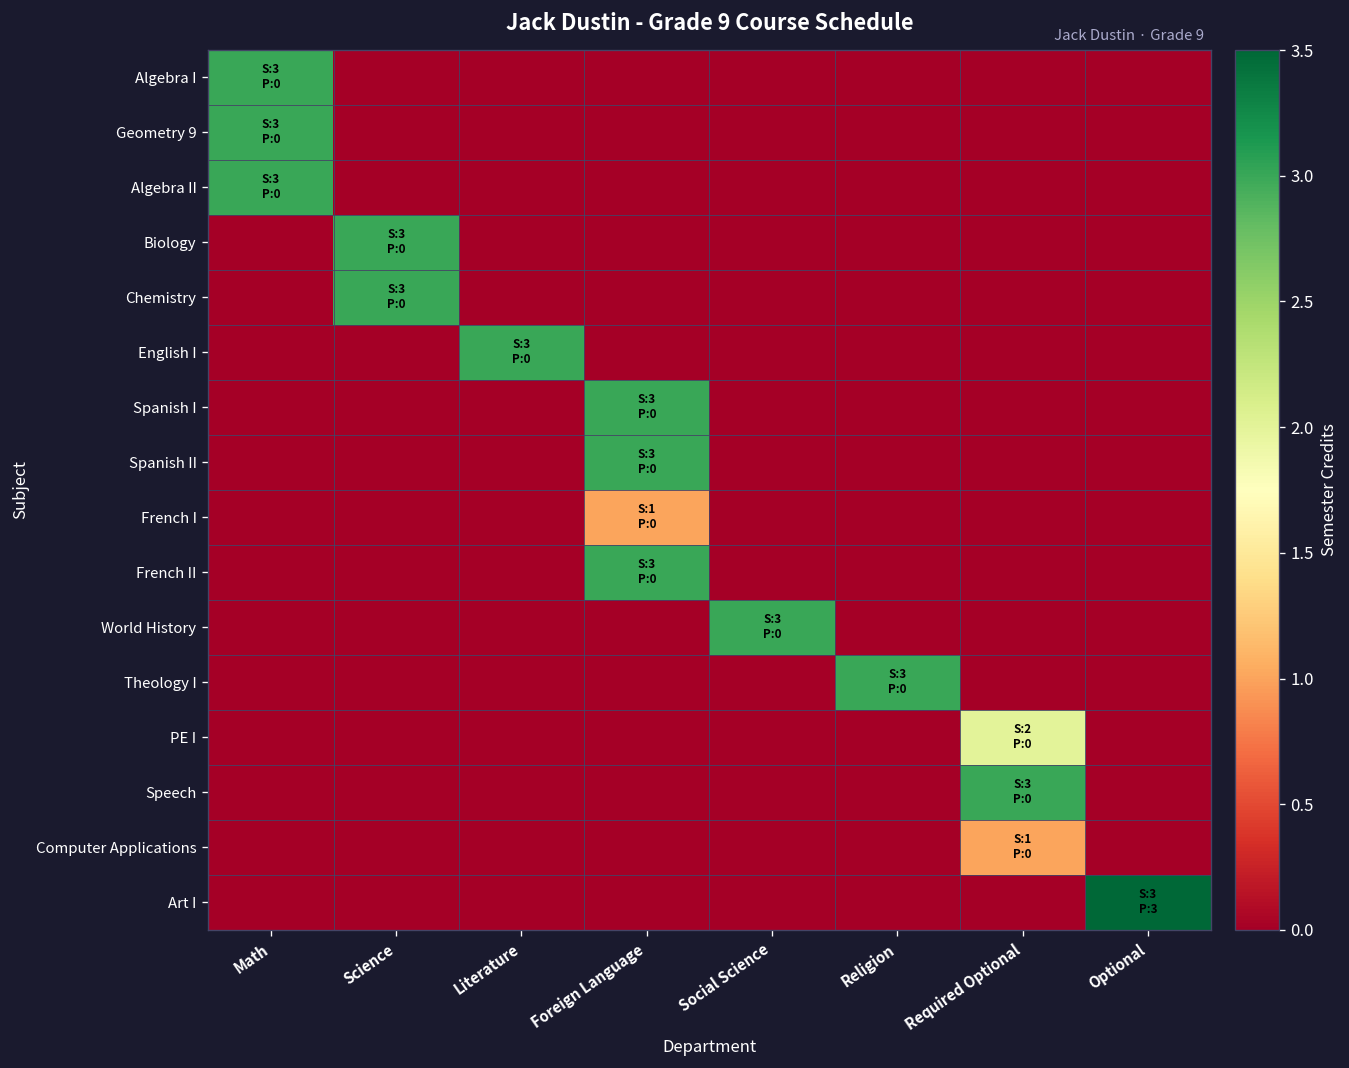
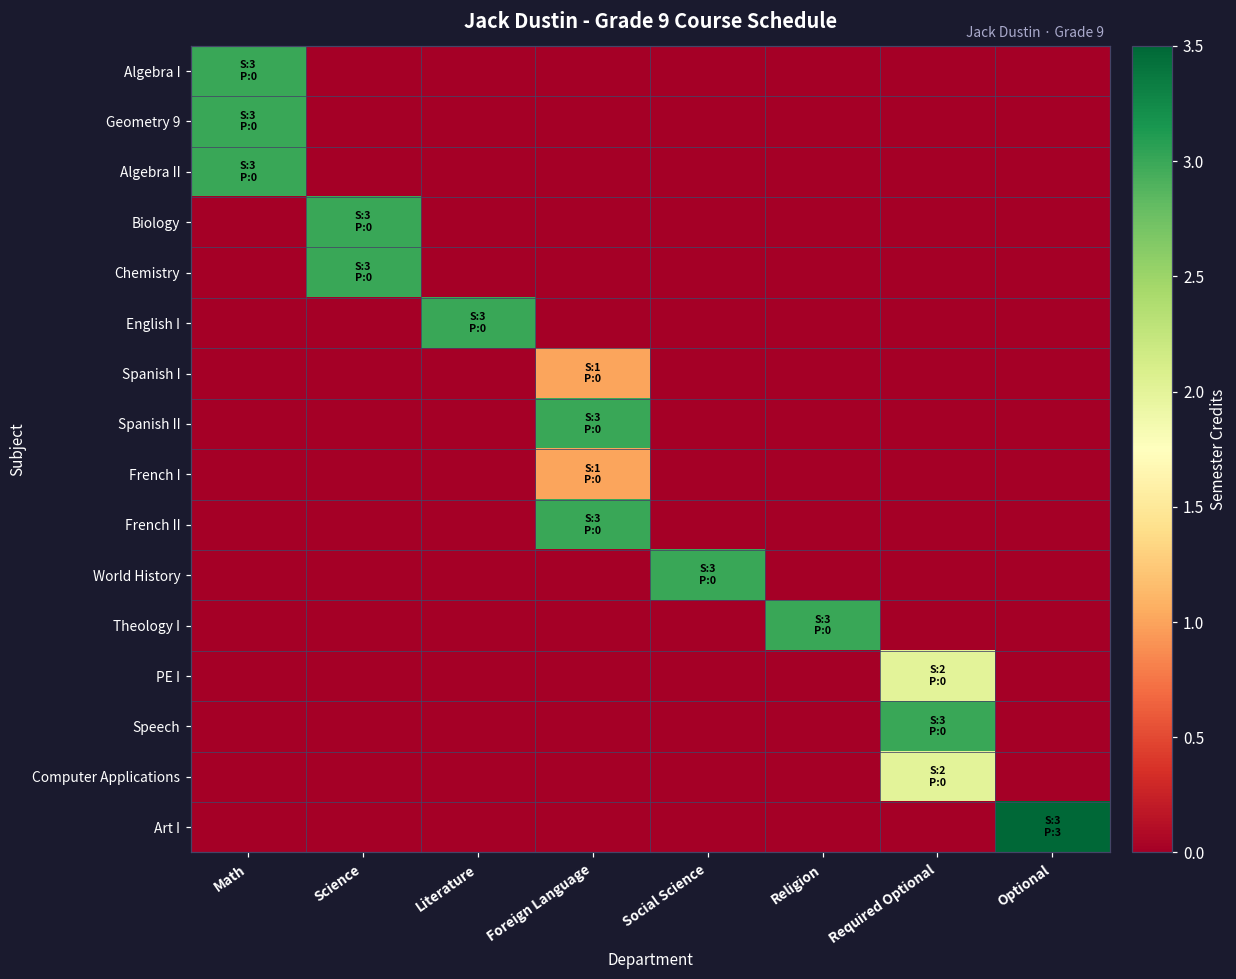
  {
    "Spanish I": {
-     "Foreign Language": 3
+     "Foreign Language": 1
    },
    "Computer Applications": {
-     "Required Optional": 1
+     "Required Optional": 2
    }
  }
